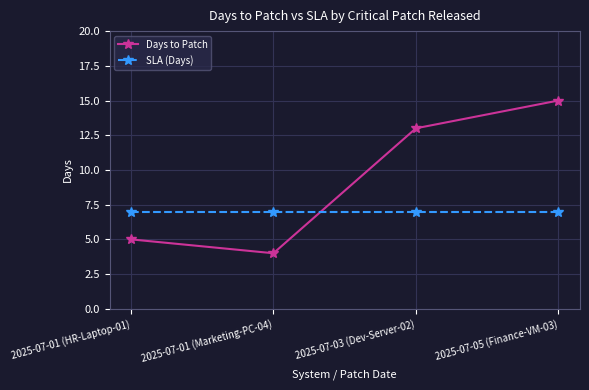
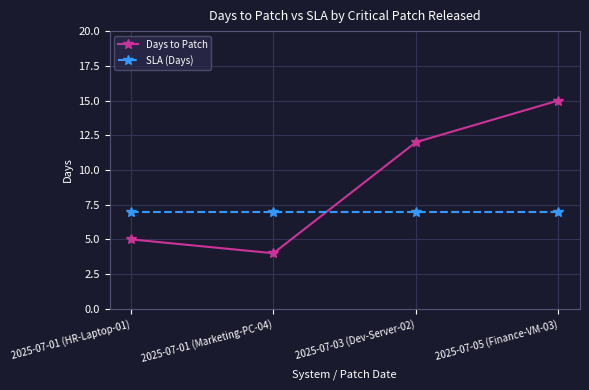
  {
    "Days to Patch": {
      "2025-07-01 (HR-Laptop-01)": 5,
      "2025-07-01 (Marketing-PC-04)": 4,
-     "2025-07-03 (Dev-Server-02)": 13,
+     "2025-07-03 (Dev-Server-02)": 12,
      "2025-07-05 (Finance-VM-03)": 15
    },
    "SLA (Days)": {
      "2025-07-01 (HR-Laptop-01)": 7,
      "2025-07-01 (Marketing-PC-04)": 7,
      "2025-07-03 (Dev-Server-02)": 7,
      "2025-07-05 (Finance-VM-03)": 7
    }
  }
